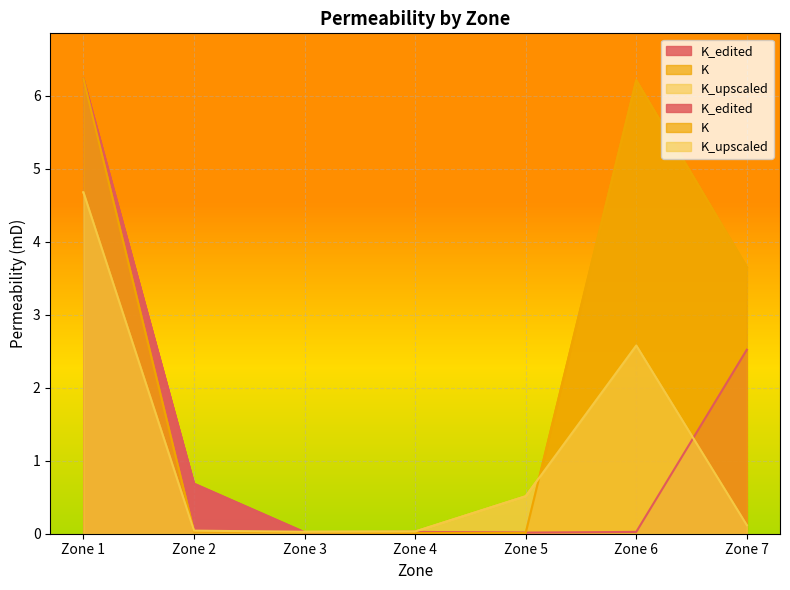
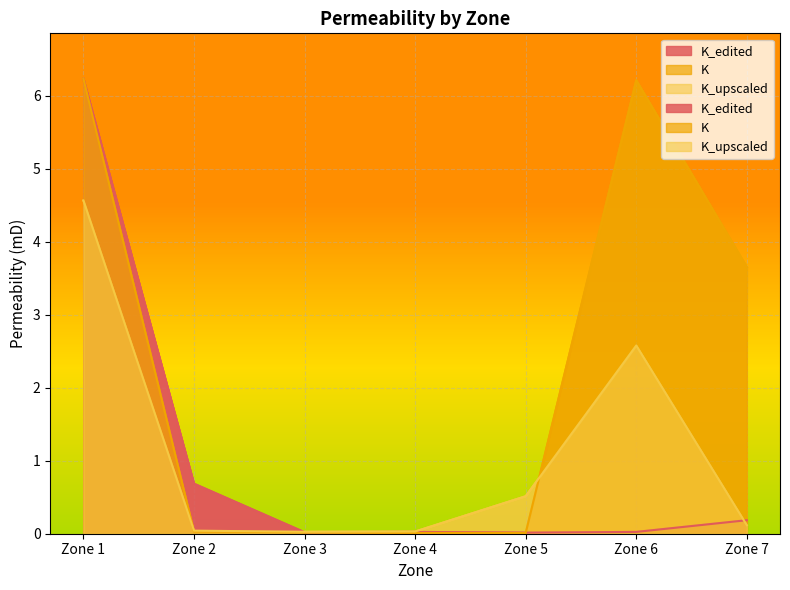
  {
    "K_edited": {
      "Zone 2": 0.7,
      "Zone 6": 0.0,
-     "Zone 7": 2.5
+     "Zone 7": 0.2
    },
    "K": {
      "Zone 6": 6.2,
      "Zone 7": 3.7
    },
    "K_upscaled": {
-     "Zone 1": 4.7,
+     "Zone 1": 4.6,
      "Zone 5": 0.5,
      "Zone 6": 2.6,
      "Zone 7": 0.1
    }
  }
